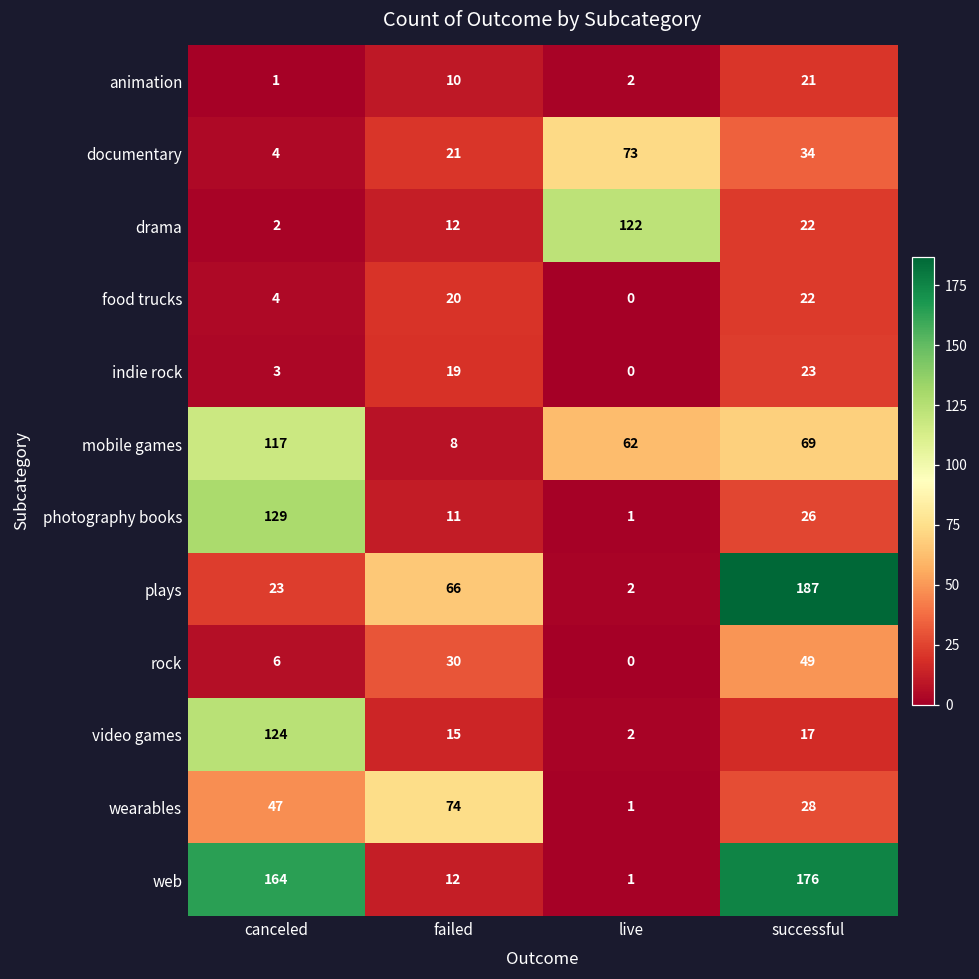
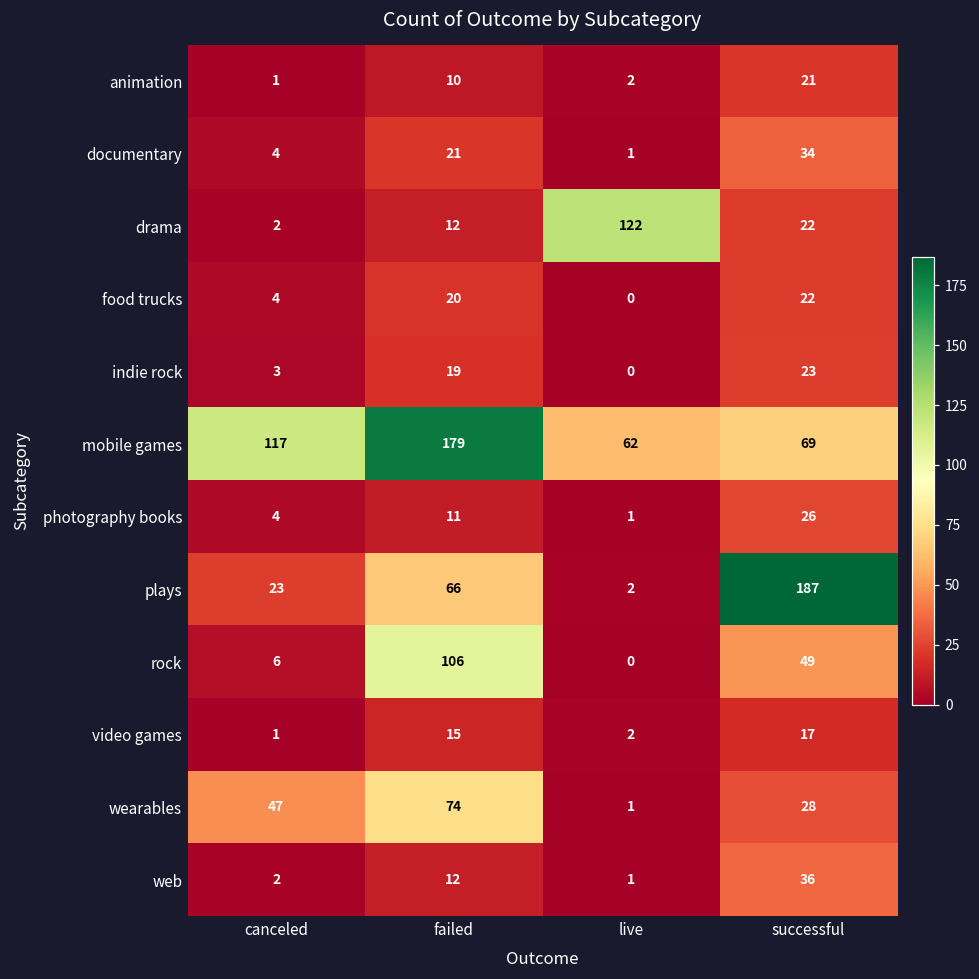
  {
    "animation": {
      "canceled": 1,
      "failed": 10,
      "live": 2,
      "successful": 21
    },
    "documentary": {
      "canceled": 4,
      "failed": 21,
-     "live": 73,
+     "live": 1,
      "successful": 34
    },
    "drama": {
      "canceled": 2,
      "failed": 12,
      "live": 122,
      "successful": 22
    },
    "food trucks": {
      "canceled": 4,
      "failed": 20,
      "live": 0,
      "successful": 22
    },
    "indie rock": {
      "canceled": 3,
      "failed": 19,
      "live": 0,
      "successful": 23
    },
    "mobile games": {
      "canceled": 117,
-     "failed": 8,
+     "failed": 179,
      "live": 62,
      "successful": 69
    },
    "photography books": {
-     "canceled": 129,
+     "canceled": 4,
      "failed": 11,
      "live": 1,
      "successful": 26
    },
    "plays": {
      "canceled": 23,
      "failed": 66,
      "live": 2,
      "successful": 187
    },
    "rock": {
      "canceled": 6,
-     "failed": 30,
+     "failed": 106,
      "live": 0,
      "successful": 49
    },
    "video games": {
-     "canceled": 124,
+     "canceled": 1,
      "failed": 15,
      "live": 2,
      "successful": 17
    },
    "wearables": {
      "canceled": 47,
      "failed": 74,
      "live": 1,
      "successful": 28
    },
    "web": {
-     "canceled": 164,
+     "canceled": 2,
      "failed": 12,
      "live": 1,
-     "successful": 176
+     "successful": 36
    }
  }
